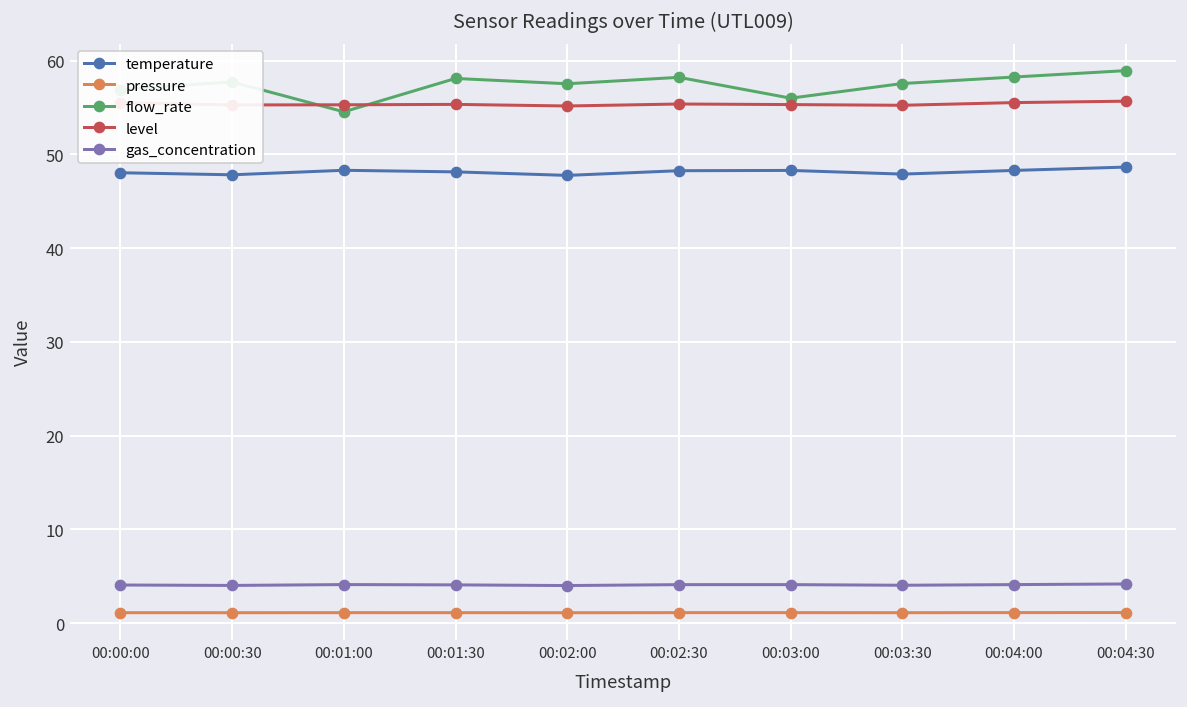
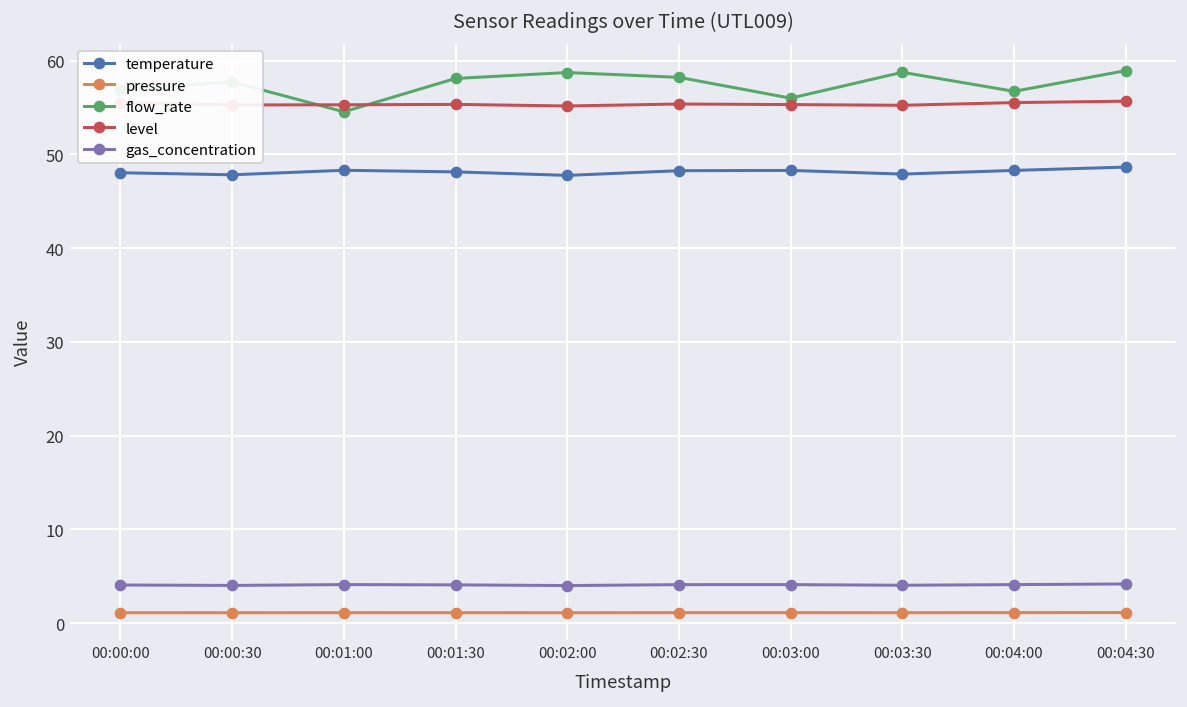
  {
    "flow_rate": {
      "00:01:00": 55,
      "00:01:30": 58,
-     "00:02:00": 58,
+     "00:02:00": 59,
      "00:02:30": 58,
      "00:03:00": 56,
-     "00:03:30": 58,
-     "00:04:00": 58,
+     "00:03:30": 59,
+     "00:04:00": 57,
      "00:04:30": 59
    }
  }
